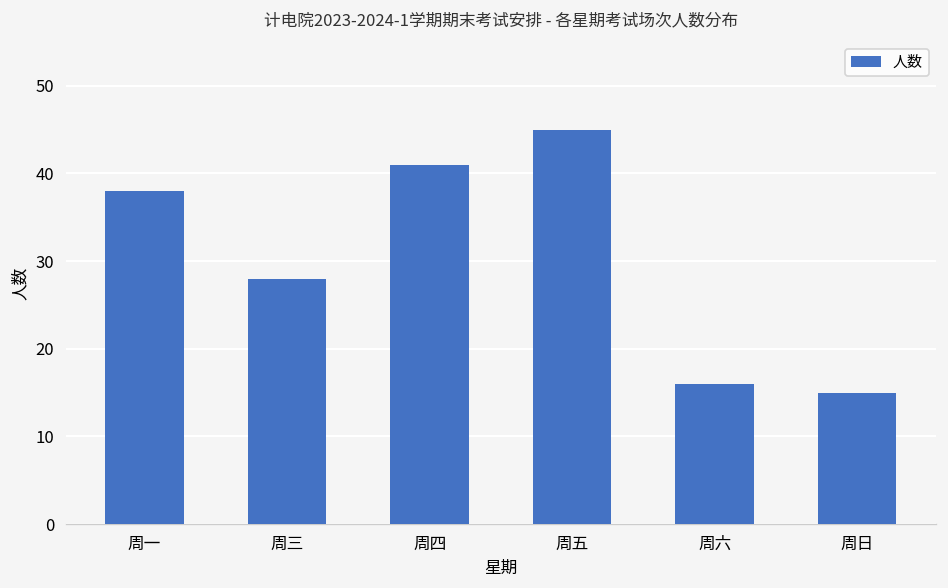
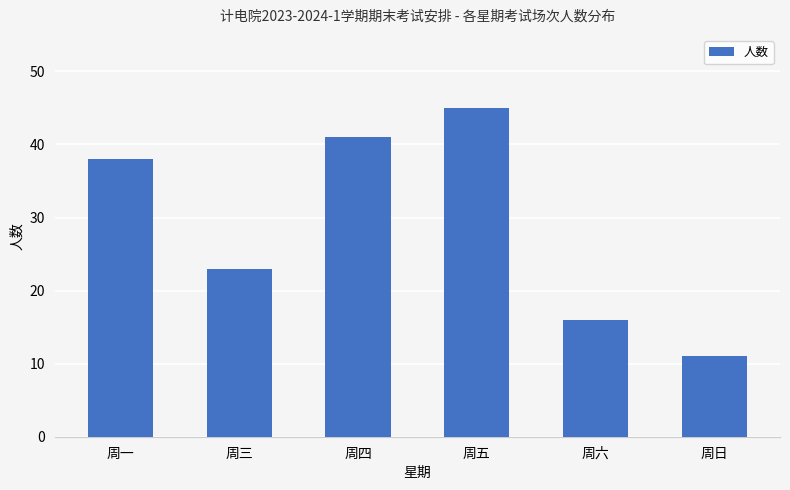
  {
    "周一": 38,
-   "周三": 28,
+   "周三": 23,
    "周四": 41,
    "周五": 45,
    "周六": 16,
-   "周日": 15
+   "周日": 11
  }
